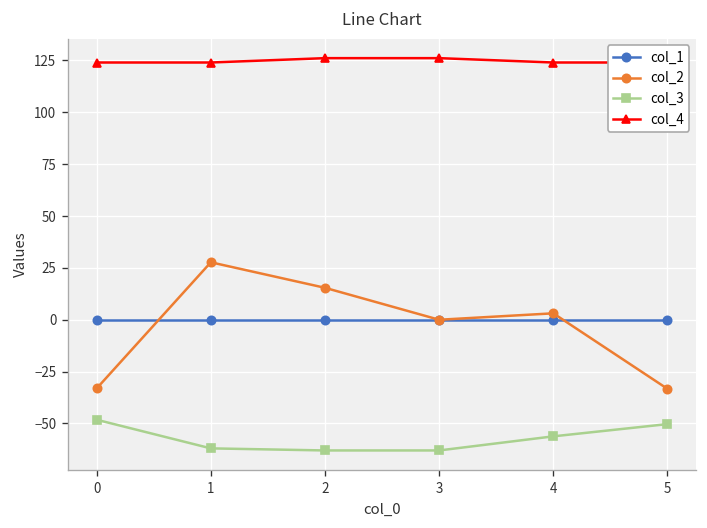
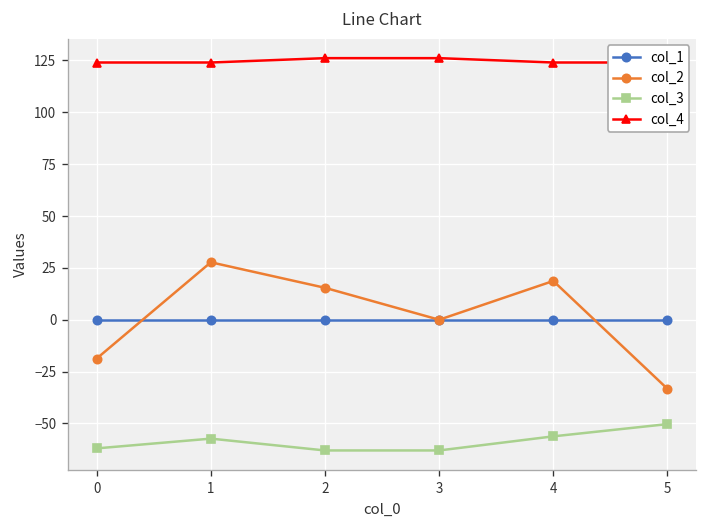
  {
    "col_1": {
      "0": 0,
      "1": 0,
      "2": 0,
      "4": 0,
      "5": 0
    },
    "col_2": {
-     "0": -33,
+     "0": -19,
      "1": 28,
      "2": 15,
-     "4": 3,
+     "4": 19,
      "5": -33
    },
    "col_3": {
-     "0": -48,
-     "1": -62,
+     "0": -62,
+     "1": -57,
      "2": -63,
      "3": -63,
      "4": -56,
      "5": -50
    },
    "col_4": {
      "0": 124,
      "1": 124,
      "2": 126,
      "3": 126,
      "4": 124
    }
  }
